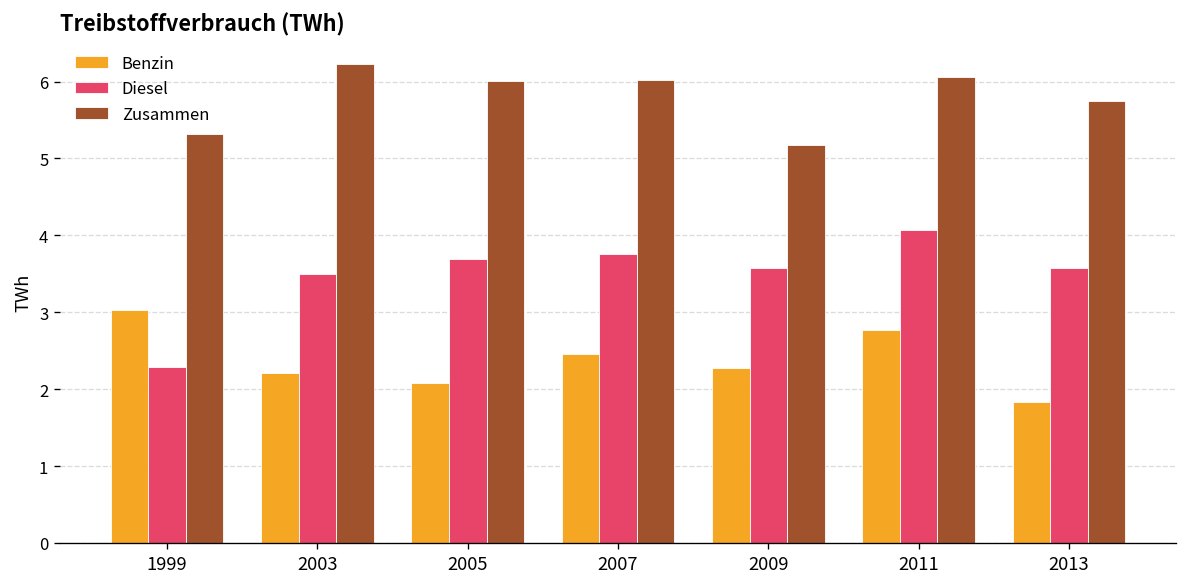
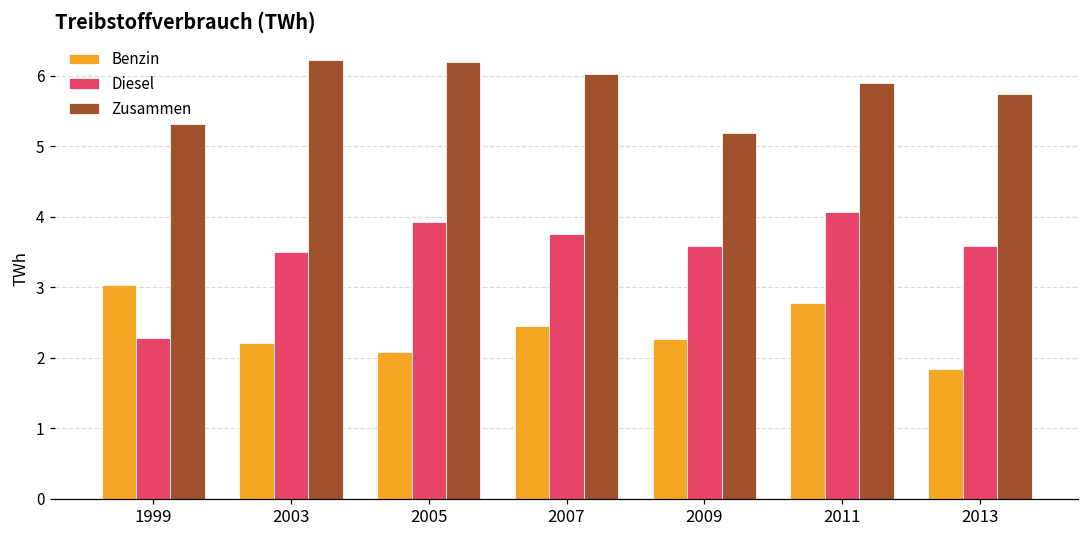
  {
    "Benzin": {
      "1999": 3.0,
      "2003": 2.2,
      "2005": 2.1,
      "2007": 2.5,
      "2009": 2.3,
      "2011": 2.8,
      "2013": 1.8
    },
    "Diesel": {
      "1999": 2.3,
      "2003": 3.5,
-     "2005": 3.7,
+     "2005": 3.9,
      "2007": 3.8,
      "2009": 3.6,
      "2011": 4.1,
      "2013": 3.6
    },
    "Zusammen": {
      "1999": 5.3,
      "2003": 6.2,
-     "2005": 6.0,
+     "2005": 6.2,
      "2007": 6.0,
      "2009": 5.2,
-     "2011": 6.1,
+     "2011": 5.9,
      "2013": 5.7
    }
  }
